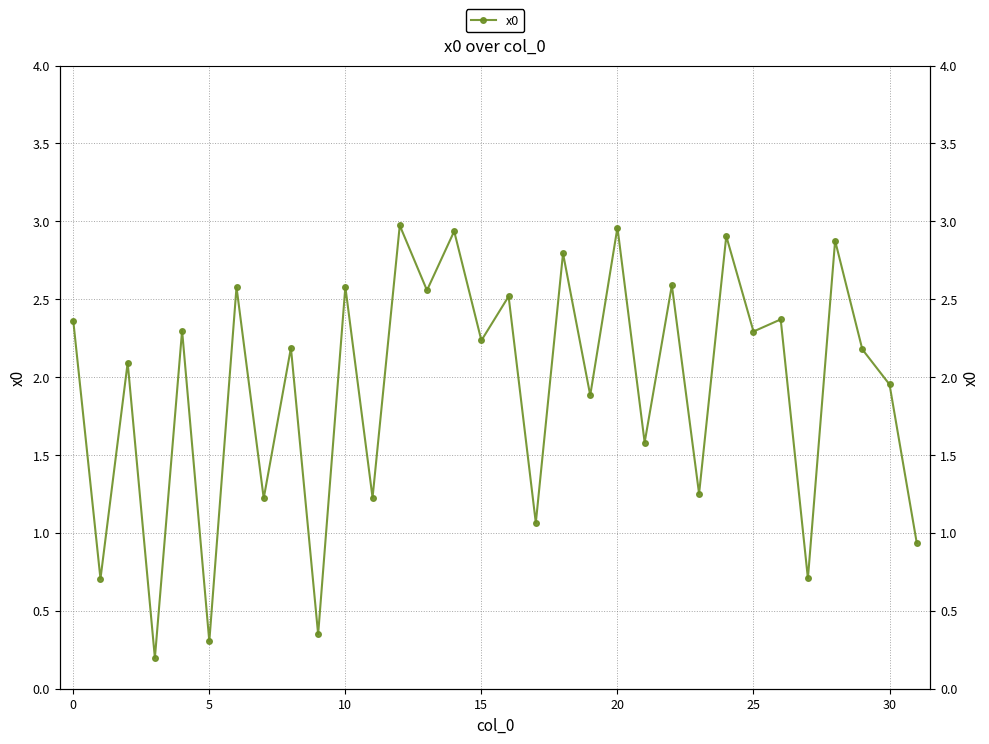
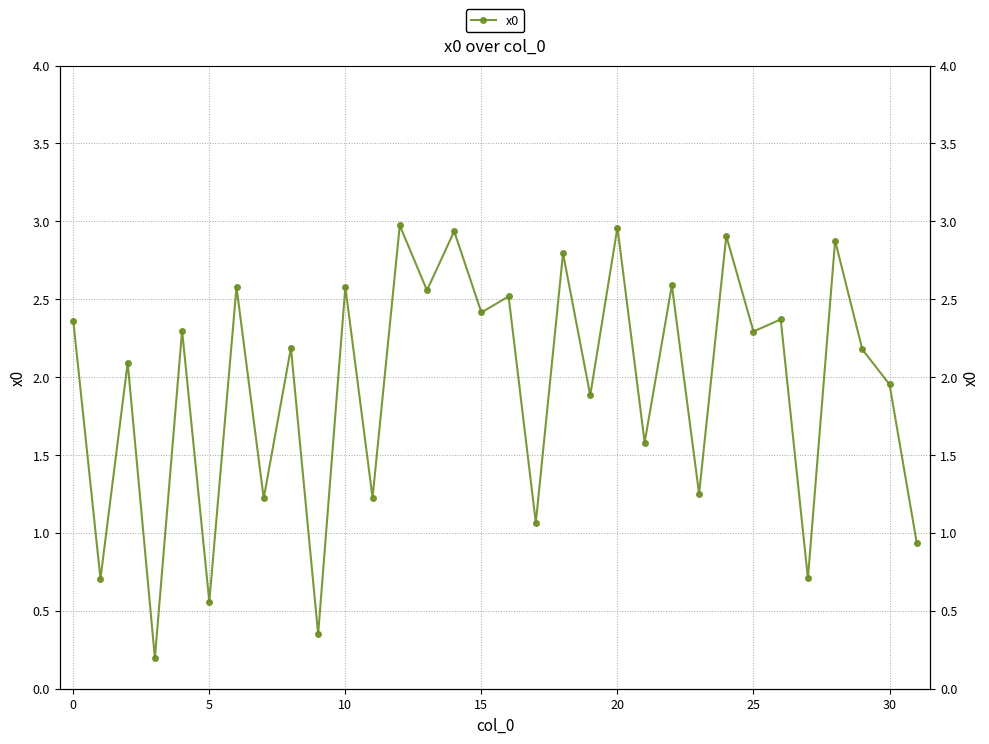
  {
    "0": 2.36,
-   "5": 0.30,
+   "5": 0.56,
    "10": 2.58,
-   "15": 2.24,
+   "15": 2.41,
    "20": 2.96,
    "25": 2.29,
    "30": 1.95
  }
